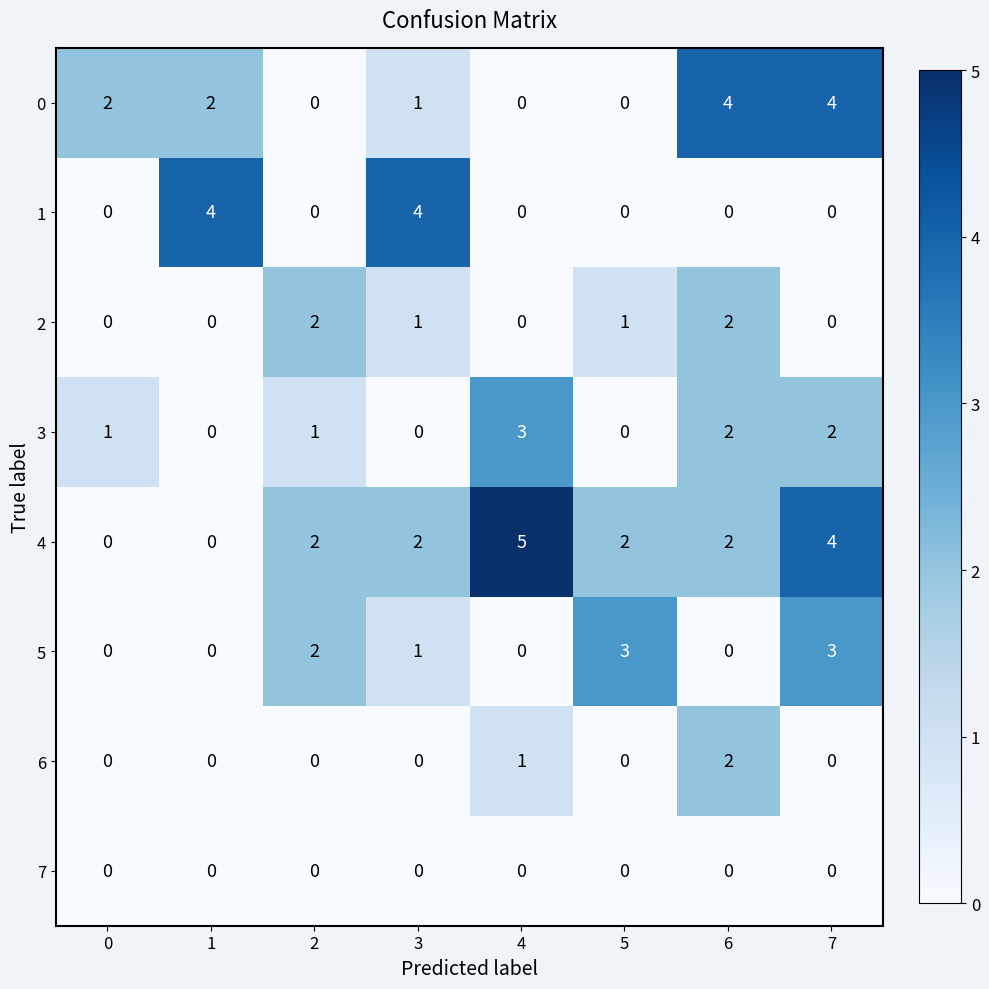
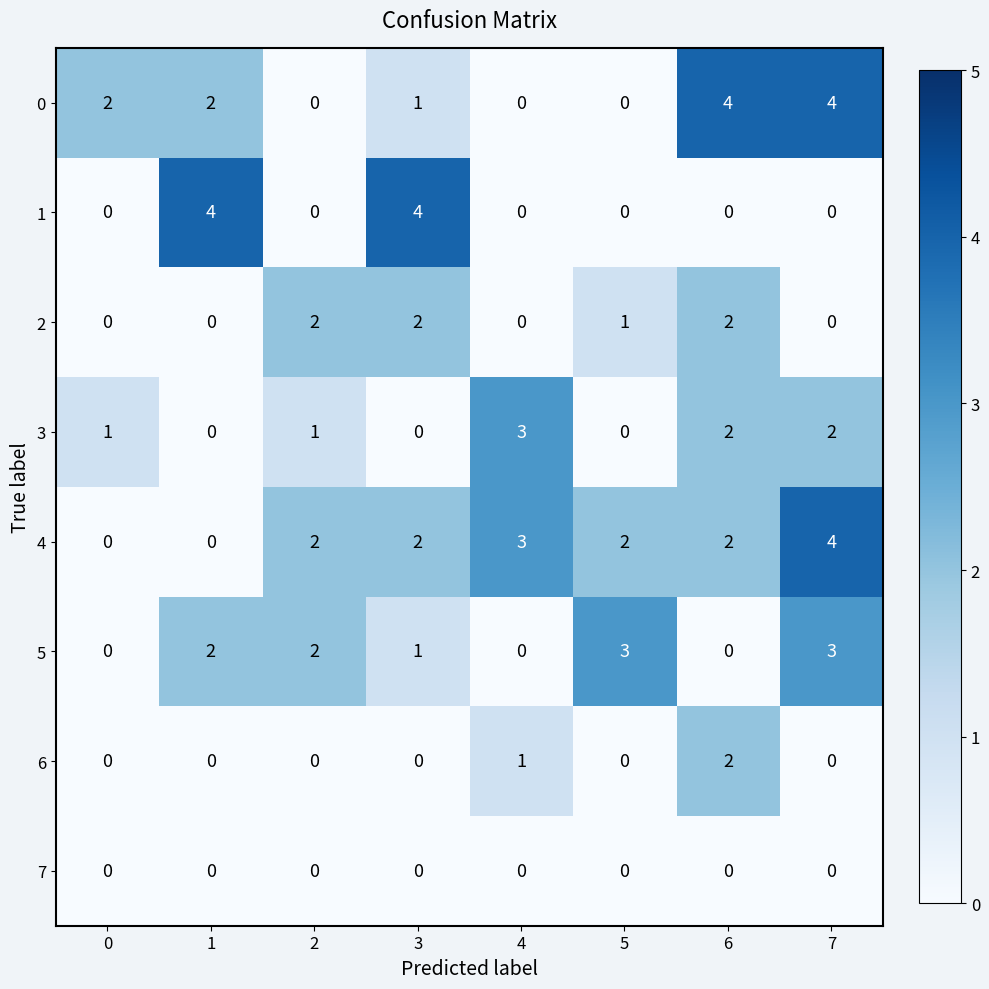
  {
    "0": {
      "0": 2,
      "1": 2,
      "2": 0,
      "3": 1,
      "4": 0,
      "5": 0,
      "6": 4,
      "7": 4
    },
    "1": {
      "0": 0,
      "1": 4,
      "2": 0,
      "3": 4,
      "4": 0,
      "5": 0,
      "6": 0,
      "7": 0
    },
    "2": {
      "0": 0,
      "1": 0,
      "2": 2,
-     "3": 1,
+     "3": 2,
      "4": 0,
      "5": 1,
      "6": 2,
      "7": 0
    },
    "3": {
      "0": 1,
      "1": 0,
      "2": 1,
      "3": 0,
      "4": 3,
      "5": 0,
      "6": 2,
      "7": 2
    },
    "4": {
      "0": 0,
      "1": 0,
      "2": 2,
      "3": 2,
-     "4": 5,
+     "4": 3,
      "5": 2,
      "6": 2,
      "7": 4
    },
    "5": {
      "0": 0,
-     "1": 0,
+     "1": 2,
      "2": 2,
      "3": 1,
      "4": 0,
      "5": 3,
      "6": 0,
      "7": 3
    },
    "6": {
      "0": 0,
      "1": 0,
      "2": 0,
      "3": 0,
      "4": 1,
      "5": 0,
      "6": 2,
      "7": 0
    },
    "7": {
      "0": 0,
      "1": 0,
      "2": 0,
      "3": 0,
      "4": 0,
      "5": 0,
      "6": 0,
      "7": 0
    }
  }
